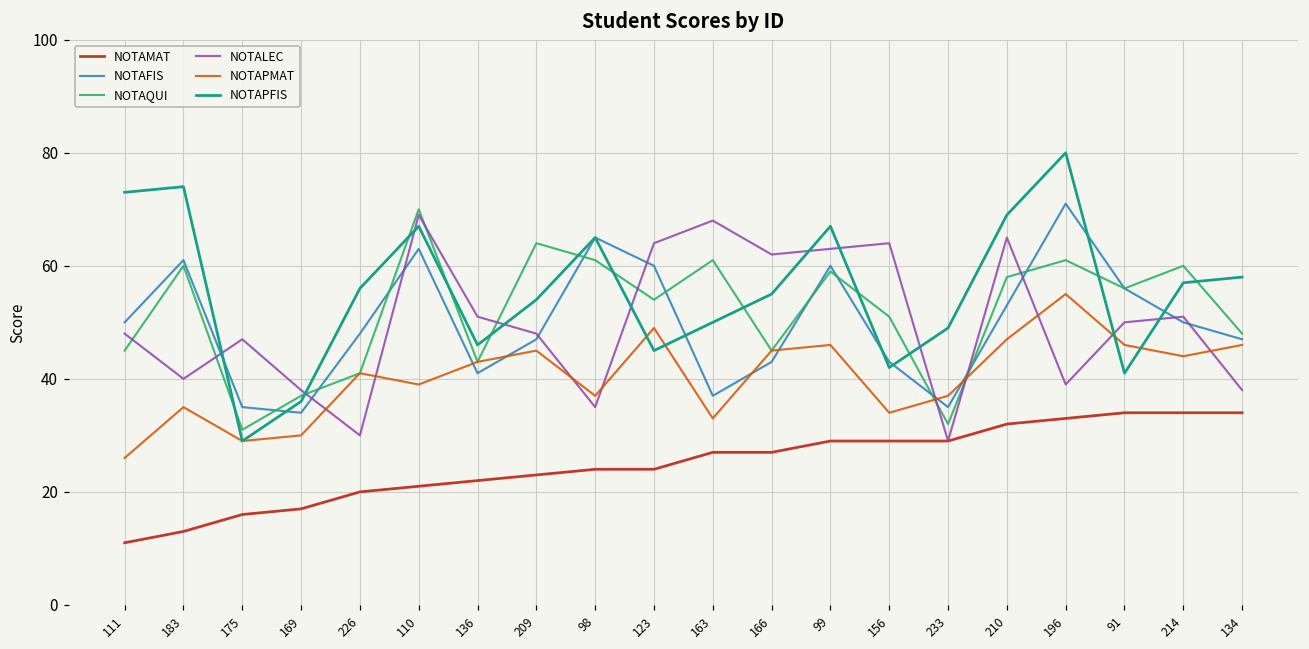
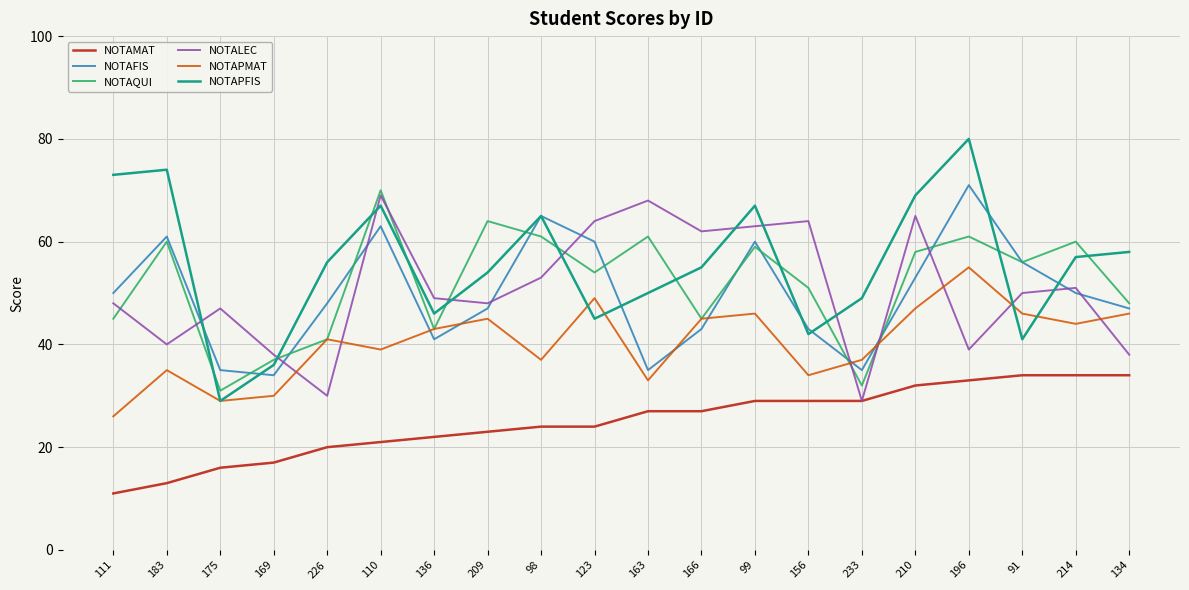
  {
    "NOTAFIS": {
      "111": 50,
      "183": 61,
      "175": 35,
      "169": 34,
      "226": 48,
      "110": 63,
      "136": 41,
      "209": 47,
      "123": 60,
-     "163": 37,
+     "163": 35,
      "166": 43,
      "99": 60,
      "156": 43,
      "233": 35,
      "210": 53,
      "196": 71,
      "214": 50,
      "134": 47
    },
    "NOTALEC": {
      "111": 48,
      "183": 40,
      "175": 47,
      "169": 38,
      "226": 30,
      "110": 69,
-     "136": 51,
+     "136": 49,
      "209": 48,
-     "98": 35,
+     "98": 53,
      "123": 64,
      "163": 68,
      "166": 62,
      "99": 63,
      "156": 64,
      "210": 65,
      "196": 39,
      "91": 50,
      "214": 51,
      "134": 38
    }
  }
